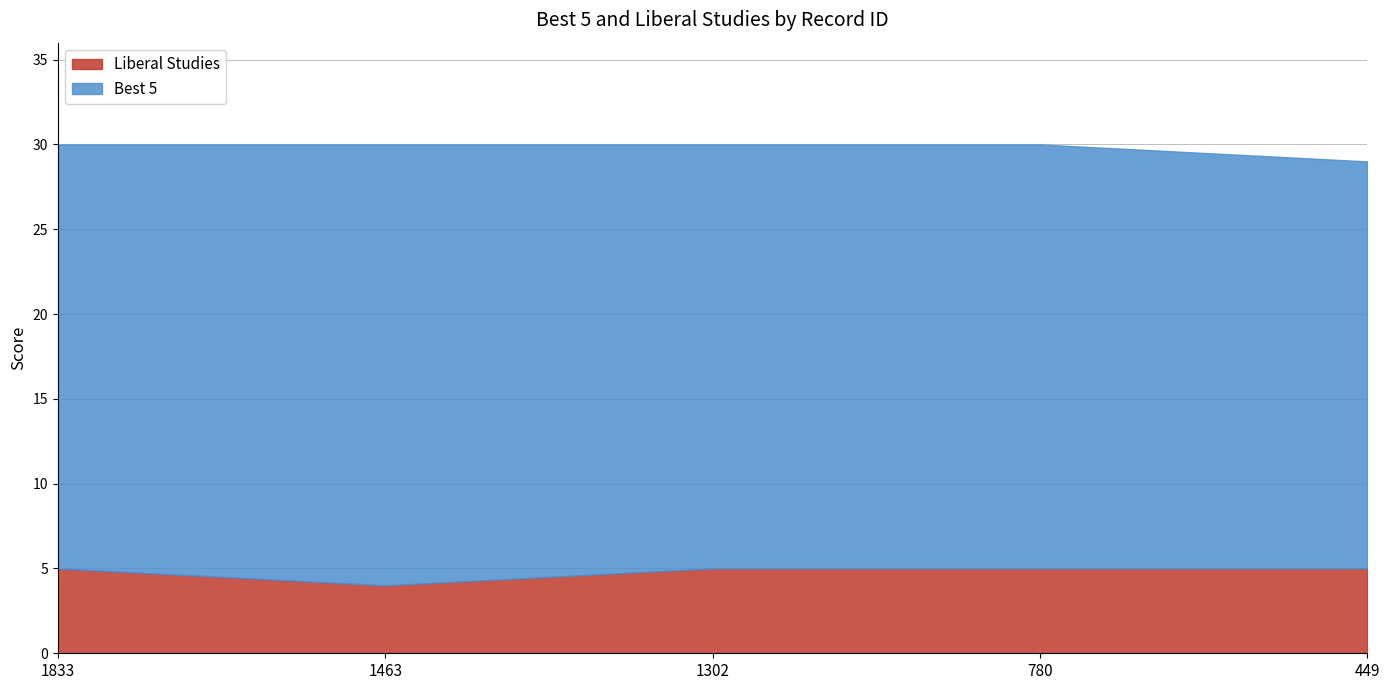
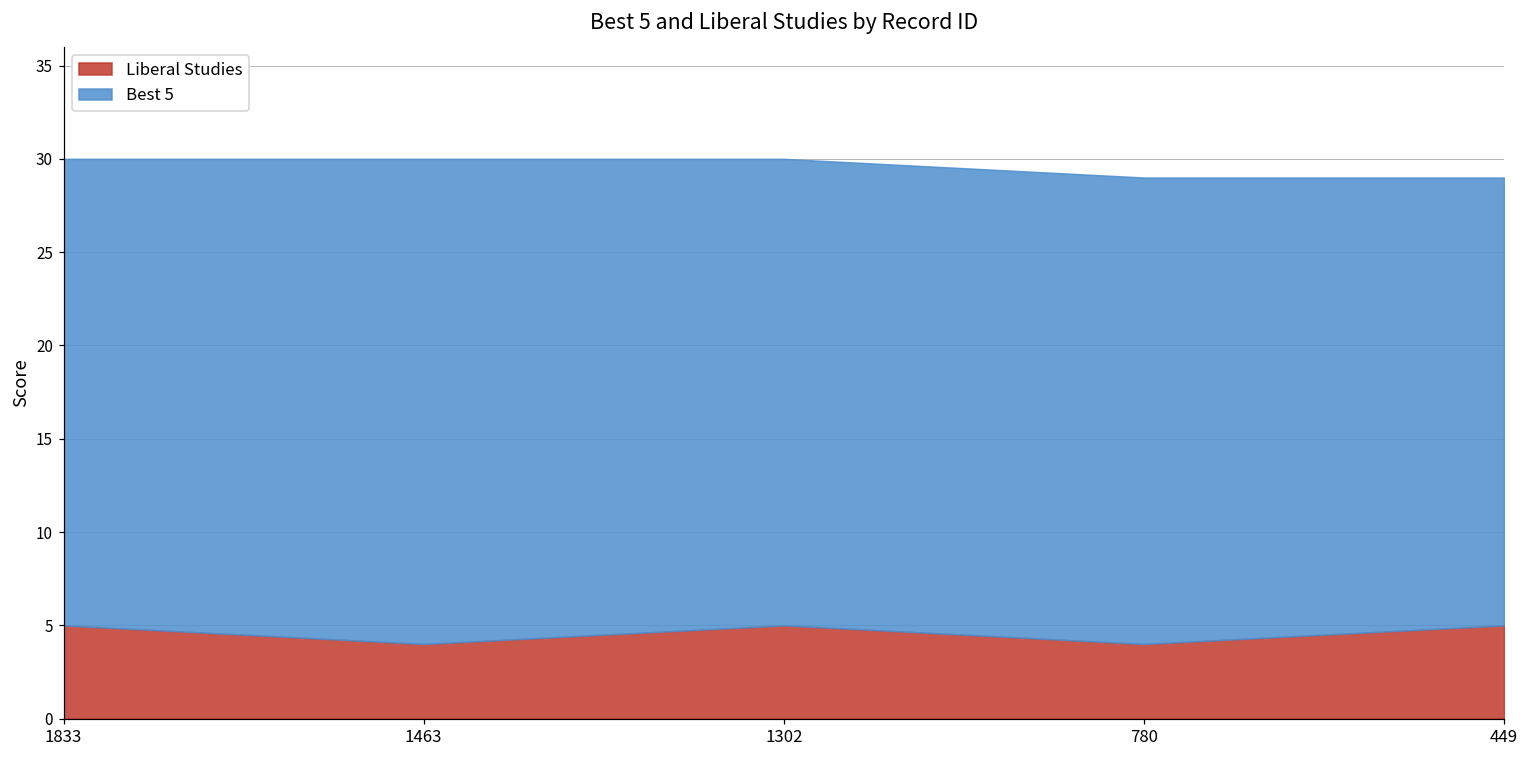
  {
    "Liberal Studies": {
      "1833": 5,
      "1463": 4,
      "1302": 5,
-     "780": 5,
+     "780": 4,
      "449": 5
    },
    "Best 5": {
      "1833": 25,
      "1463": 26,
      "1302": 25,
      "780": 25,
      "449": 24
    }
  }
